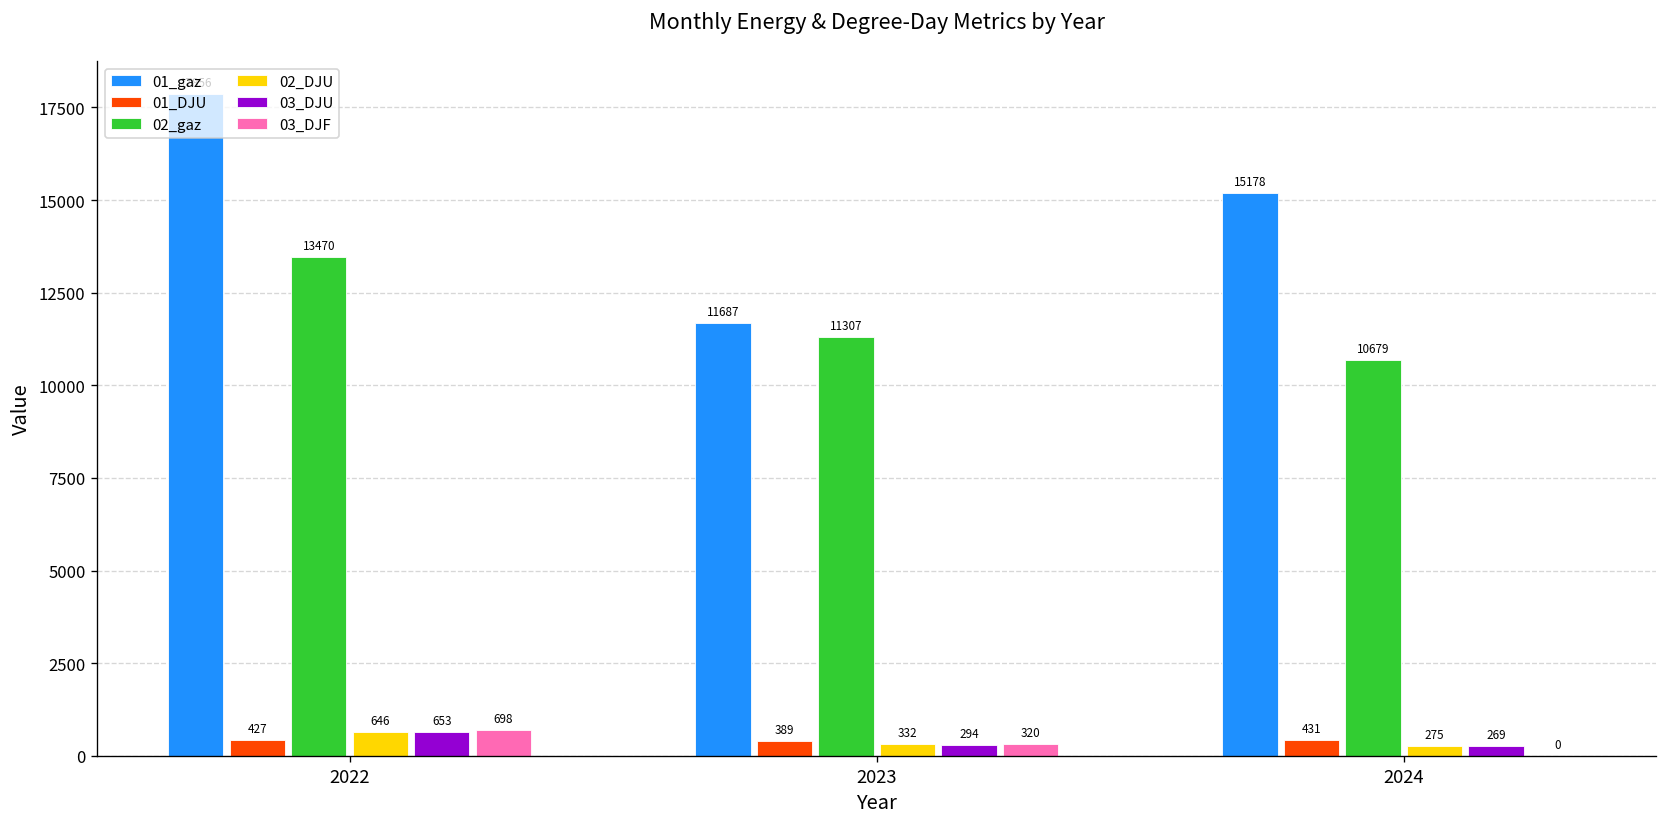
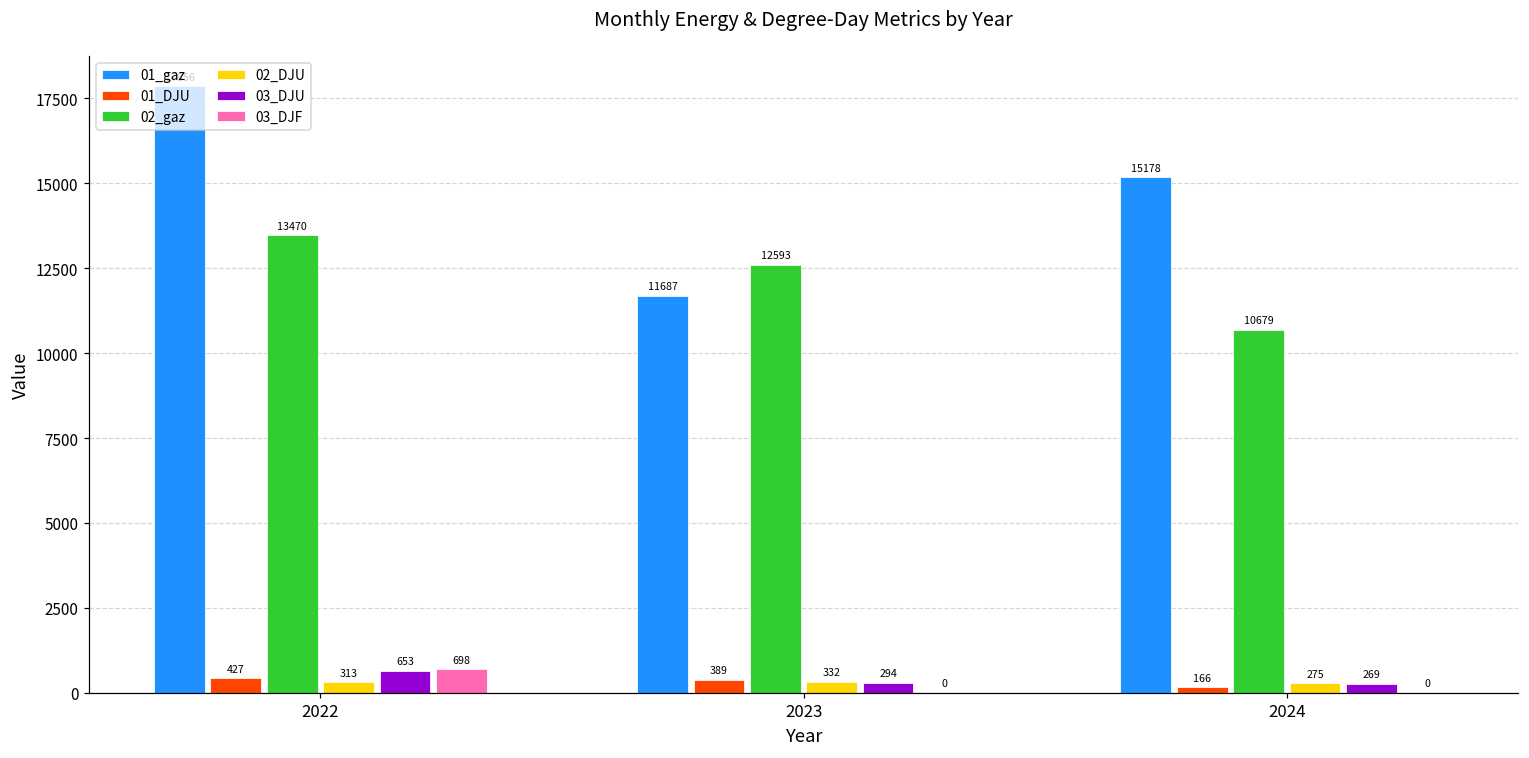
  {
    "01_gaz": {
      "2023": 11687,
      "2024": 15178
    },
    "01_DJU": {
      "2022": 427,
      "2023": 389,
-     "2024": 431
+     "2024": 166
    },
    "02_gaz": {
      "2022": 13470,
-     "2023": 11307,
+     "2023": 12593,
      "2024": 10679
    },
    "02_DJU": {
-     "2022": 646,
+     "2022": 313,
      "2023": 332,
      "2024": 275
    },
    "03_DJU": {
      "2022": 653,
      "2023": 294,
      "2024": 269
    },
    "03_DJF": {
      "2022": 698,
-     "2023": 320,
+     "2023": 0,
      "2024": 0
    }
  }
